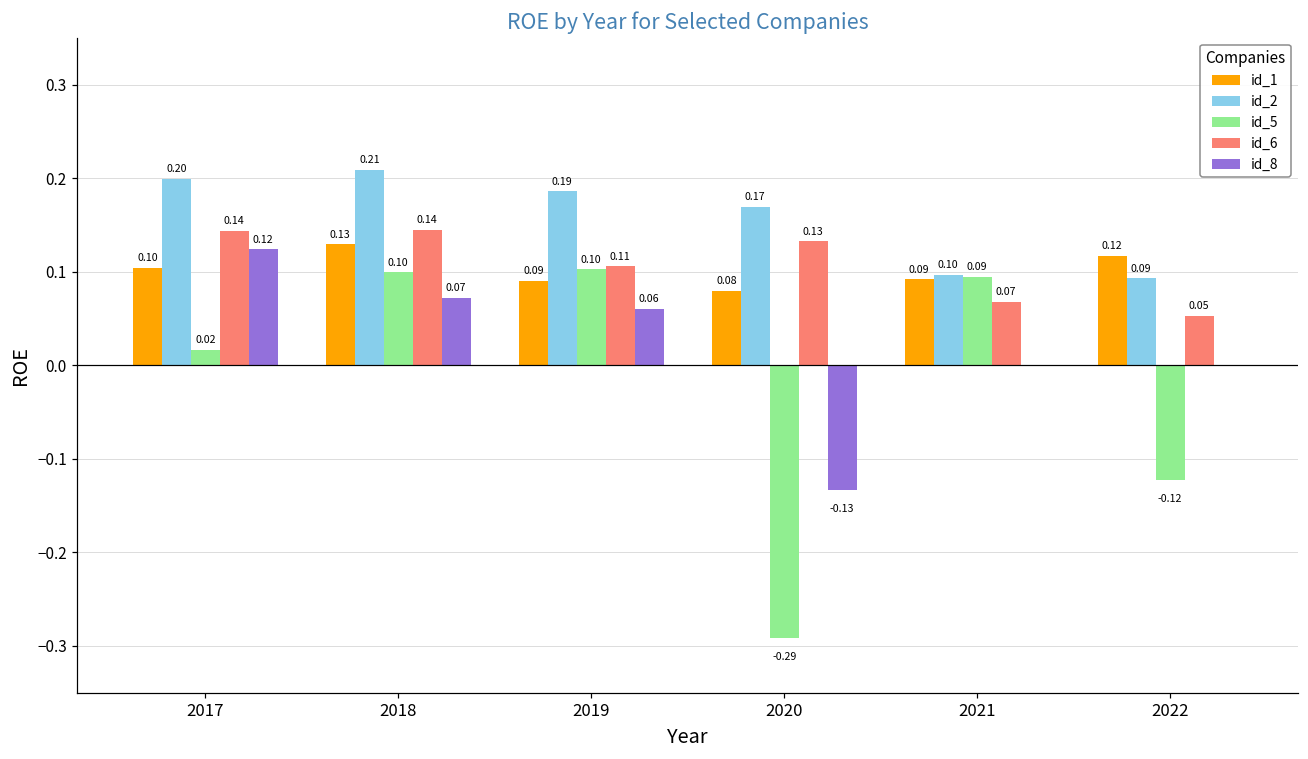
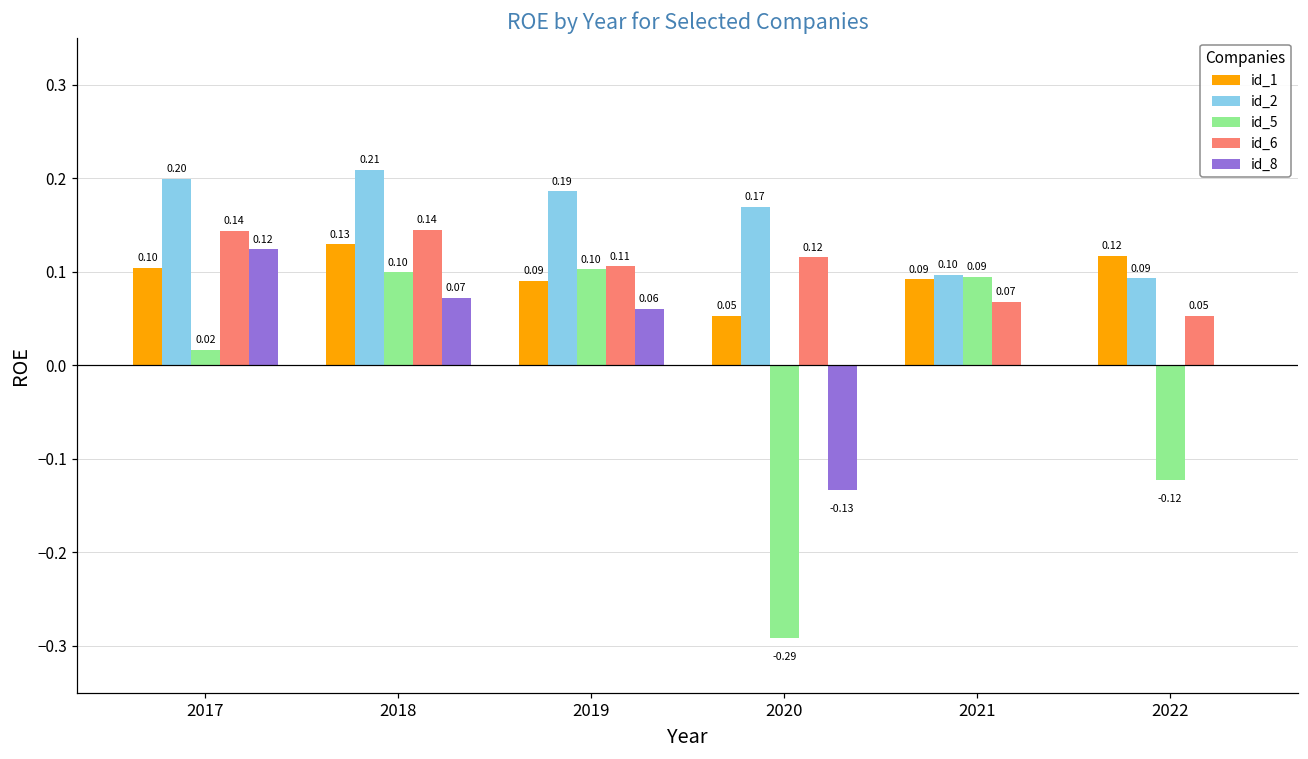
  {
    "id_1": {
      "2017": 0.10,
      "2018": 0.13,
      "2019": 0.09,
-     "2020": 0.08,
+     "2020": 0.05,
      "2021": 0.09,
      "2022": 0.12
    },
    "id_2": {
      "2017": 0.20,
      "2018": 0.21,
      "2019": 0.19,
      "2020": 0.17,
      "2021": 0.10,
      "2022": 0.09
    },
    "id_5": {
      "2017": 0.02,
      "2018": 0.10,
      "2019": 0.10,
      "2020": -0.29,
      "2021": 0.09,
      "2022": -0.12
    },
    "id_6": {
      "2017": 0.14,
      "2018": 0.14,
      "2019": 0.11,
-     "2020": 0.13,
+     "2020": 0.12,
      "2021": 0.07,
      "2022": 0.05
    },
    "id_8": {
      "2017": 0.12,
      "2018": 0.07,
      "2019": 0.06,
      "2020": -0.13
    }
  }
